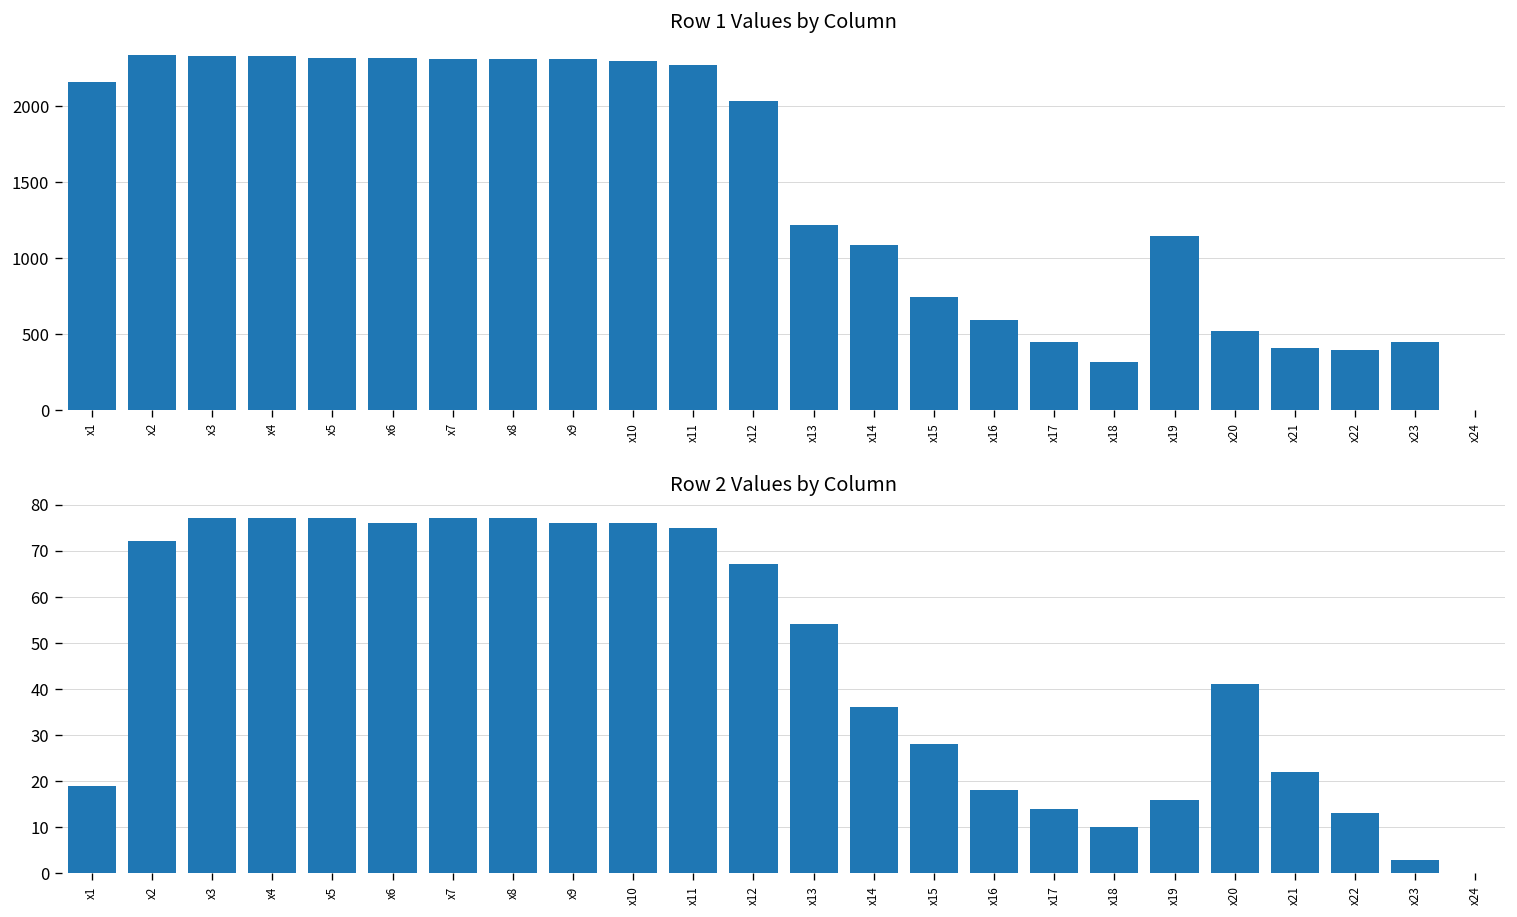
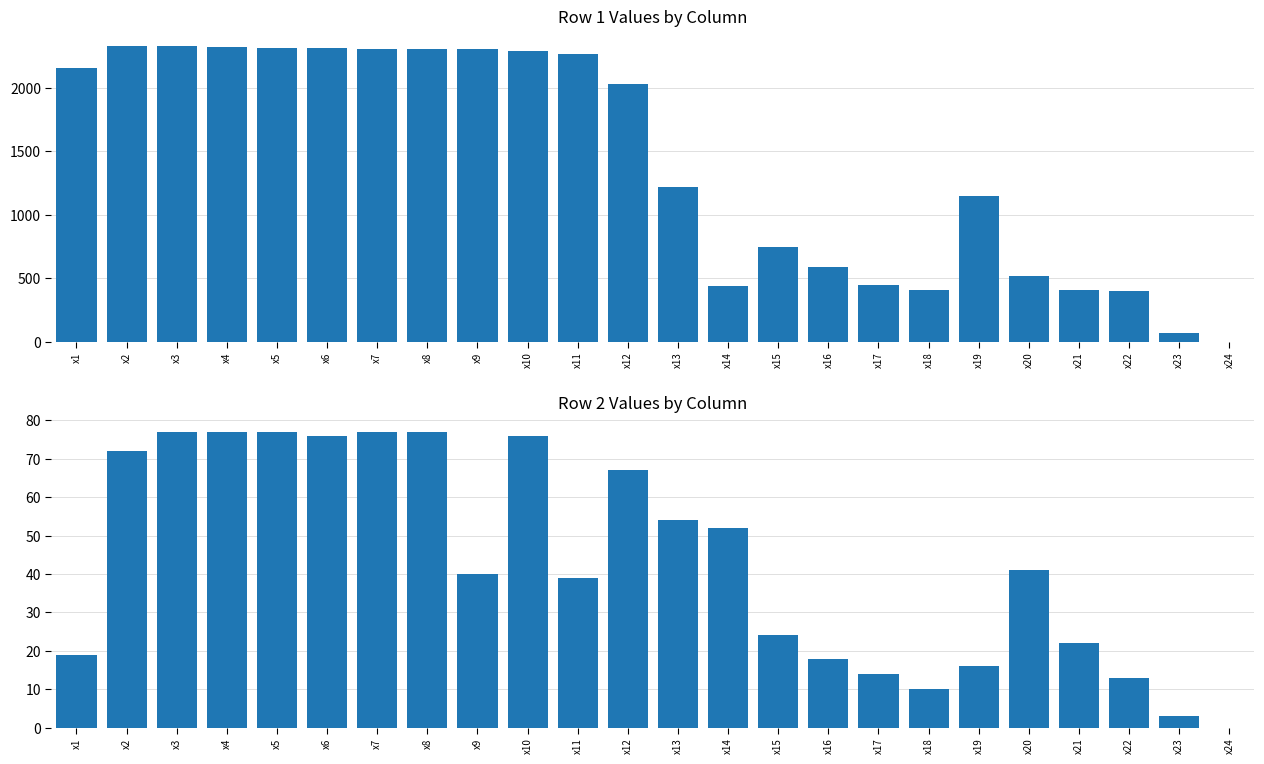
  {
    "Row 1 Values by Column": {
      "x1": 2160,
      "x2": 2330,
      "x3": 2330,
      "x4": 2320,
      "x5": 2320,
      "x6": 2310,
      "x7": 2310,
      "x8": 2310,
      "x9": 2310,
      "x10": 2290,
      "x11": 2270,
      "x12": 2030,
      "x13": 1220,
-     "x14": 1090,
+     "x14": 440,
      "x15": 740,
      "x16": 590,
      "x17": 450,
-     "x18": 310,
+     "x18": 410,
      "x19": 1150,
      "x20": 520,
      "x21": 410,
      "x22": 400,
-     "x23": 450,
+     "x23": 70,
      "x24": 0
    },
    "Row 2 Values by Column": {
      "x1": 19,
      "x2": 72,
      "x3": 77,
      "x4": 77,
      "x5": 77,
      "x6": 76,
      "x7": 77,
      "x8": 77,
-     "x9": 76,
+     "x9": 40,
      "x10": 76,
-     "x11": 75,
+     "x11": 39,
      "x12": 67,
      "x13": 54,
-     "x14": 36,
-     "x15": 28,
+     "x14": 52,
+     "x15": 24,
      "x16": 18,
      "x17": 14,
      "x18": 10,
      "x19": 16,
      "x20": 41,
      "x21": 22,
      "x22": 13,
      "x23": 3,
      "x24": 0
    }
  }
